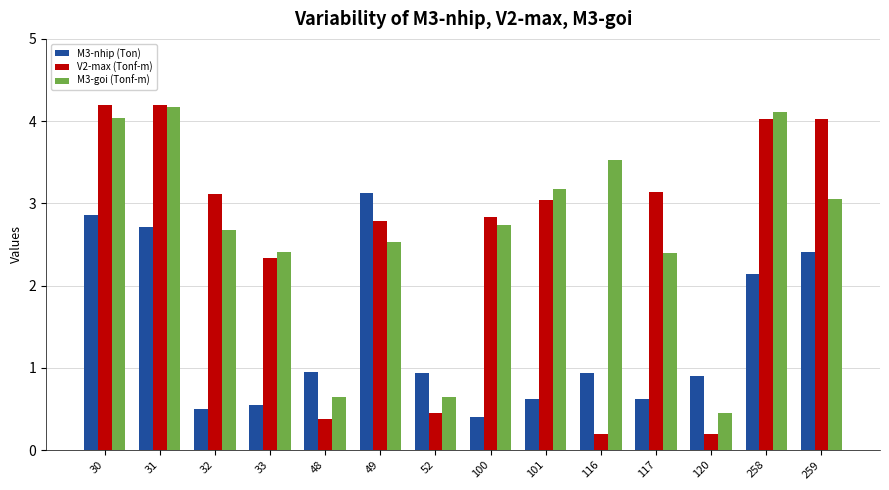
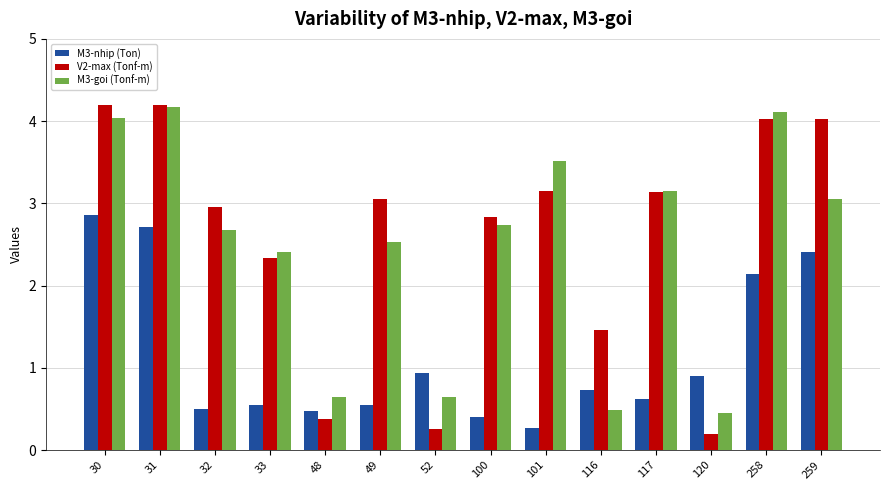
  {
    "M3-nhip (Ton)": {
      "30": 2.9,
      "31": 2.7,
      "32": 0.5,
      "33": 0.5,
-     "48": 0.9,
-     "49": 3.1,
+     "48": 0.5,
+     "49": 0.5,
      "52": 0.9,
      "100": 0.4,
-     "101": 0.6,
-     "116": 0.9,
+     "101": 0.3,
+     "116": 0.7,
      "117": 0.6,
      "120": 0.9,
      "258": 2.1,
      "259": 2.4
    },
    "V2-max (Tonf-m)": {
      "30": 4.2,
      "31": 4.2,
-     "32": 3.1,
+     "32": 3.0,
      "33": 2.3,
      "48": 0.4,
-     "49": 2.8,
-     "52": 0.5,
+     "49": 3.1,
+     "52": 0.3,
      "100": 2.8,
-     "101": 3.0,
-     "116": 0.2,
+     "101": 3.2,
+     "116": 1.5,
      "117": 3.1,
      "120": 0.2,
      "258": 4.0,
      "259": 4.0
    },
    "M3-goi (Tonf-m)": {
      "30": 4.0,
      "31": 4.2,
      "32": 2.7,
      "33": 2.4,
      "48": 0.6,
      "49": 2.5,
      "52": 0.6,
      "100": 2.7,
-     "101": 3.2,
-     "116": 3.5,
-     "117": 2.4,
+     "101": 3.5,
+     "116": 0.5,
+     "117": 3.2,
      "120": 0.5,
      "258": 4.1,
      "259": 3.0
    }
  }
